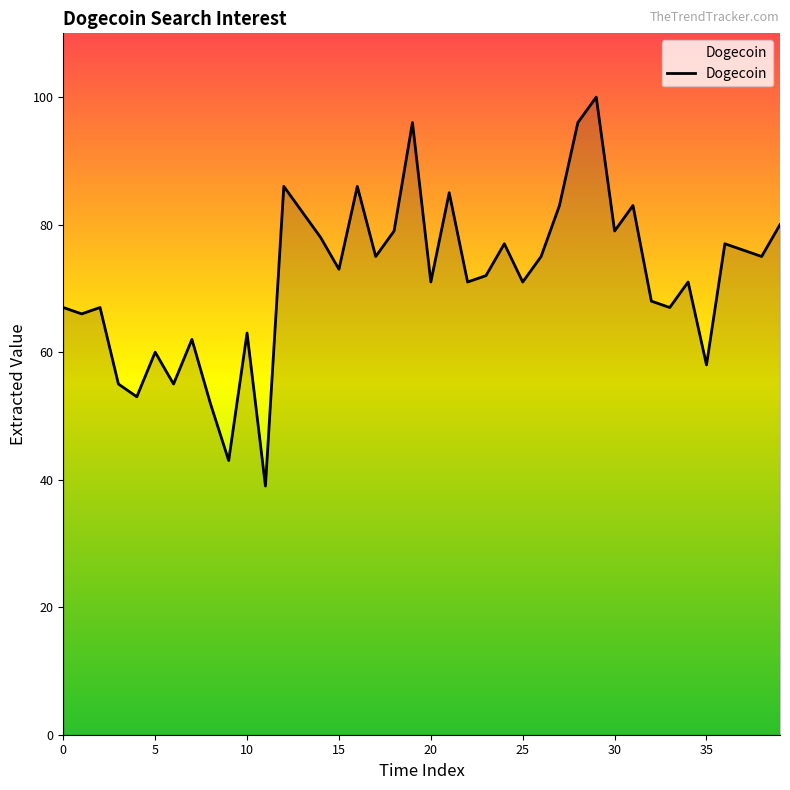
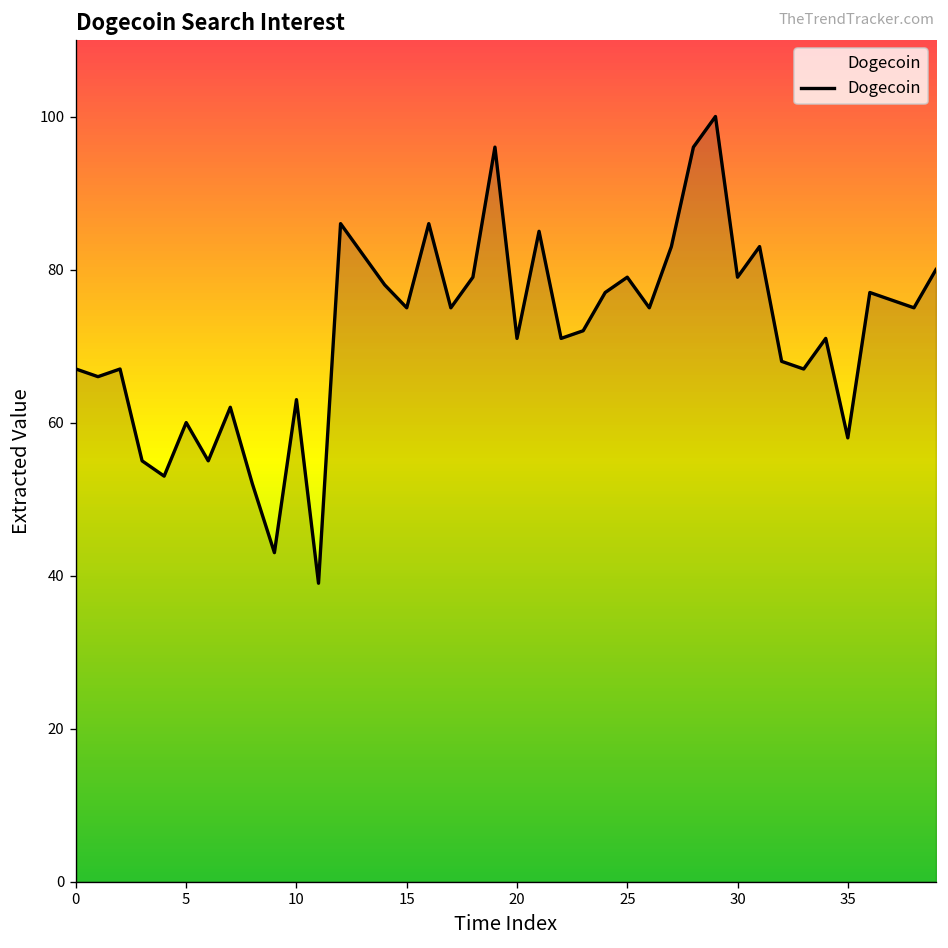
  {
    "0": 67,
    "5": 60,
    "10": 63,
-   "15": 73,
+   "15": 75,
    "20": 71,
-   "25": 71,
+   "25": 79,
    "30": 79,
    "35": 58
  }
